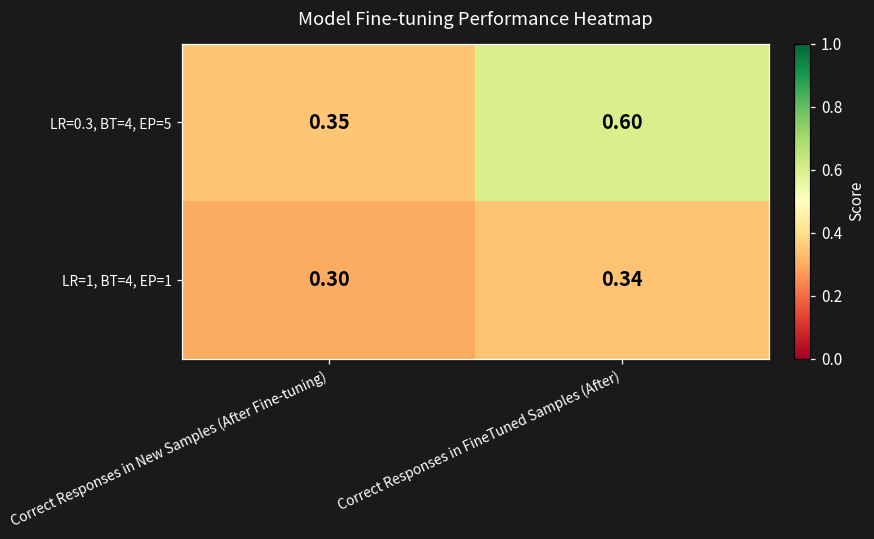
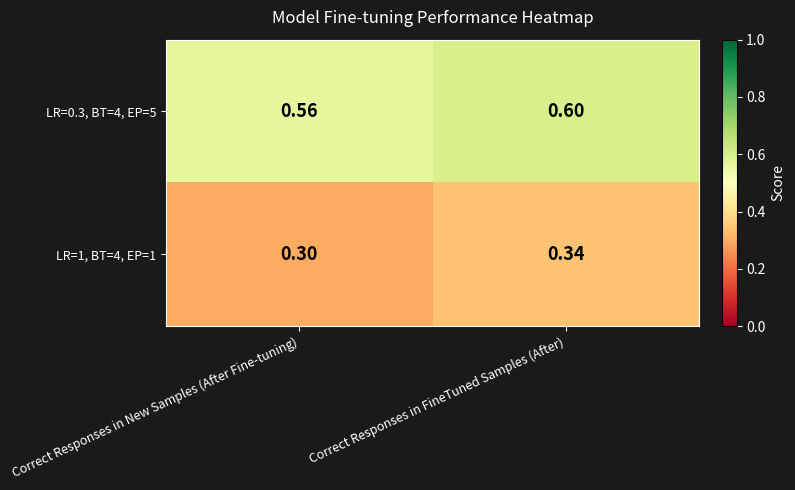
  {
    "LR=0.3, BT=4, EP=5": {
-     "Correct Responses in New Samples (After Fine-tuning)": 0.35,
+     "Correct Responses in New Samples (After Fine-tuning)": 0.56,
      "Correct Responses in FineTuned Samples (After)": 0.60
    },
    "LR=1, BT=4, EP=1": {
      "Correct Responses in New Samples (After Fine-tuning)": 0.30,
      "Correct Responses in FineTuned Samples (After)": 0.34
    }
  }
